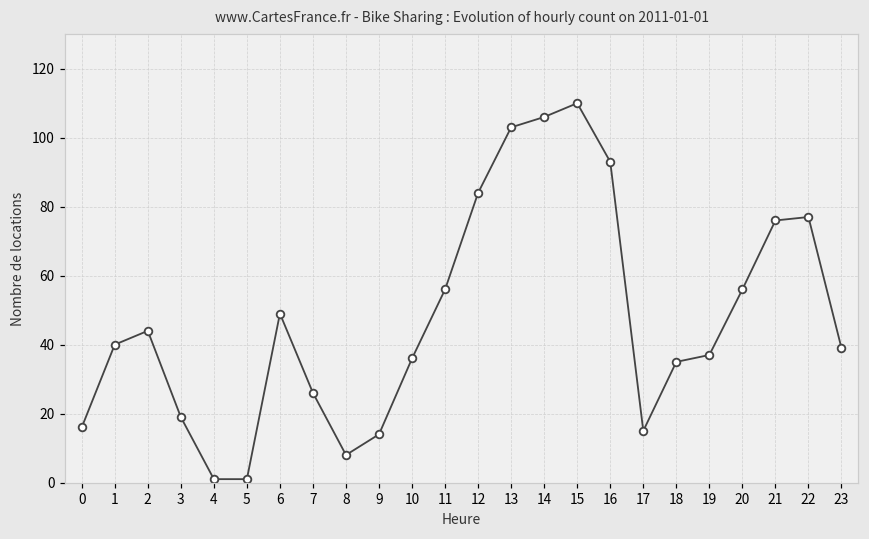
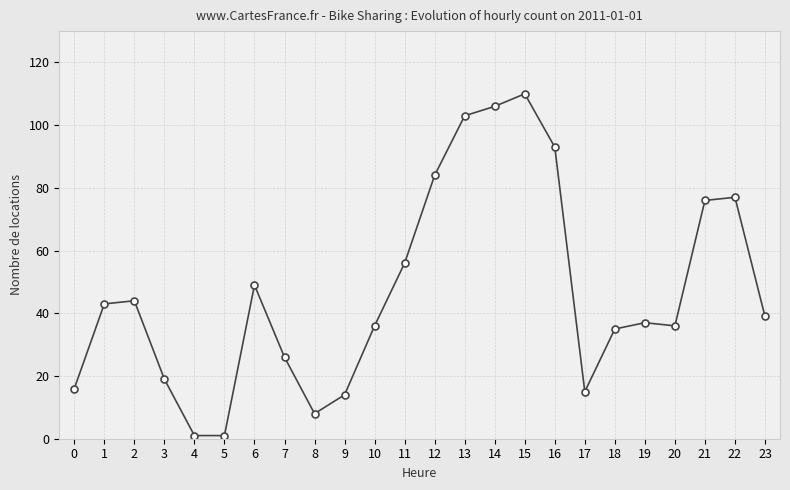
  {
    "0": 16,
-   "1": 40,
+   "1": 43,
    "2": 44,
    "3": 19,
    "4": 1,
    "5": 1,
    "6": 49,
    "7": 26,
    "8": 8,
    "9": 14,
    "10": 36,
    "11": 56,
    "12": 84,
    "13": 103,
    "14": 106,
    "15": 110,
    "16": 93,
    "17": 15,
    "18": 35,
    "19": 37,
-   "20": 56,
+   "20": 36,
    "21": 76,
    "22": 77,
    "23": 39
  }
